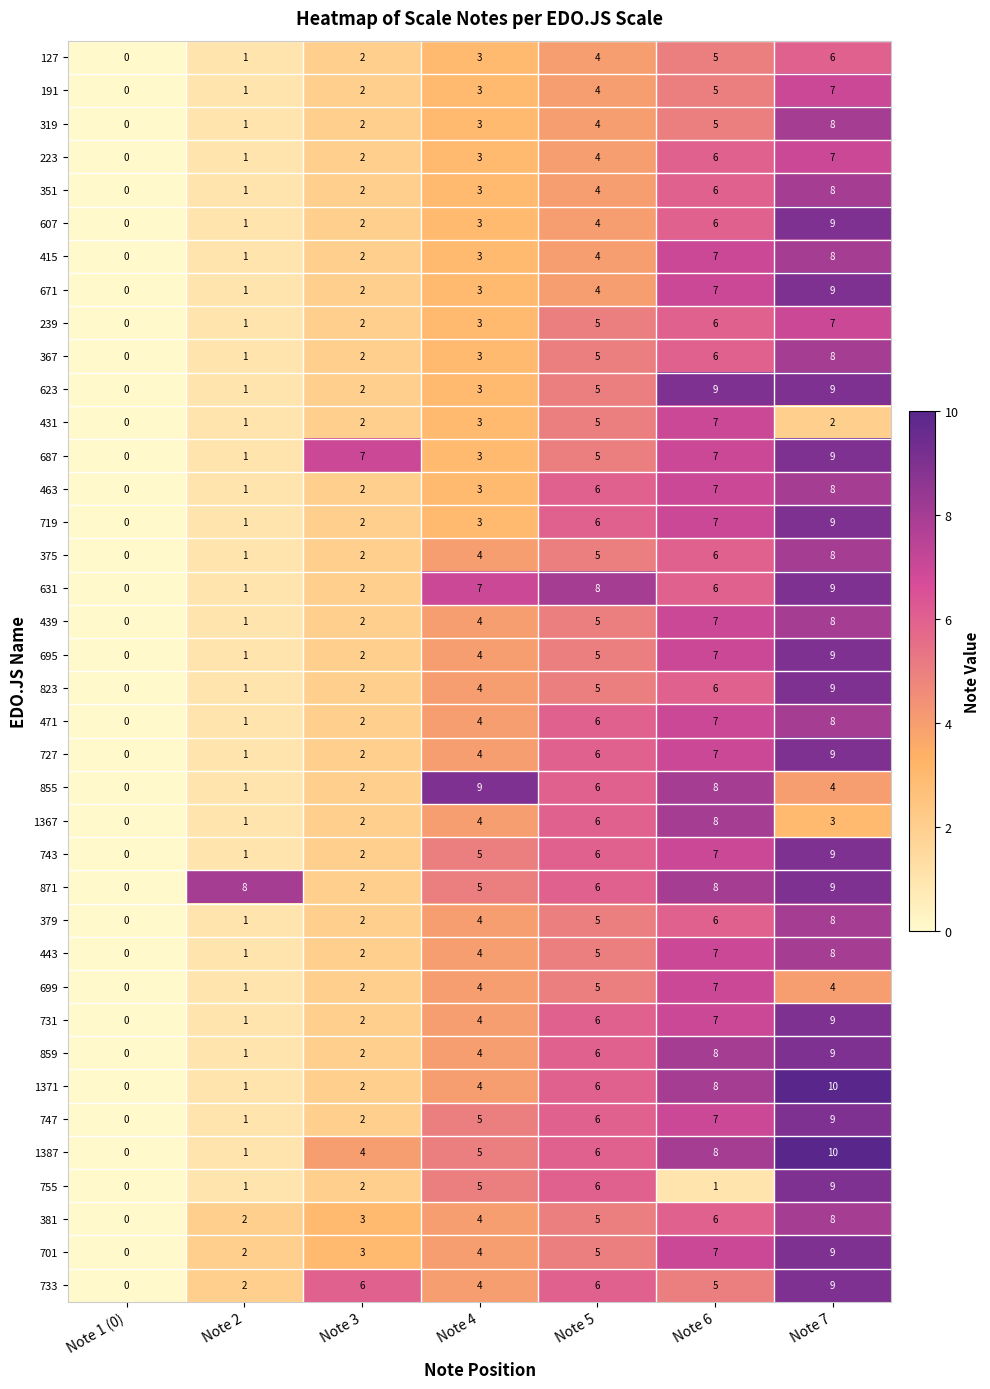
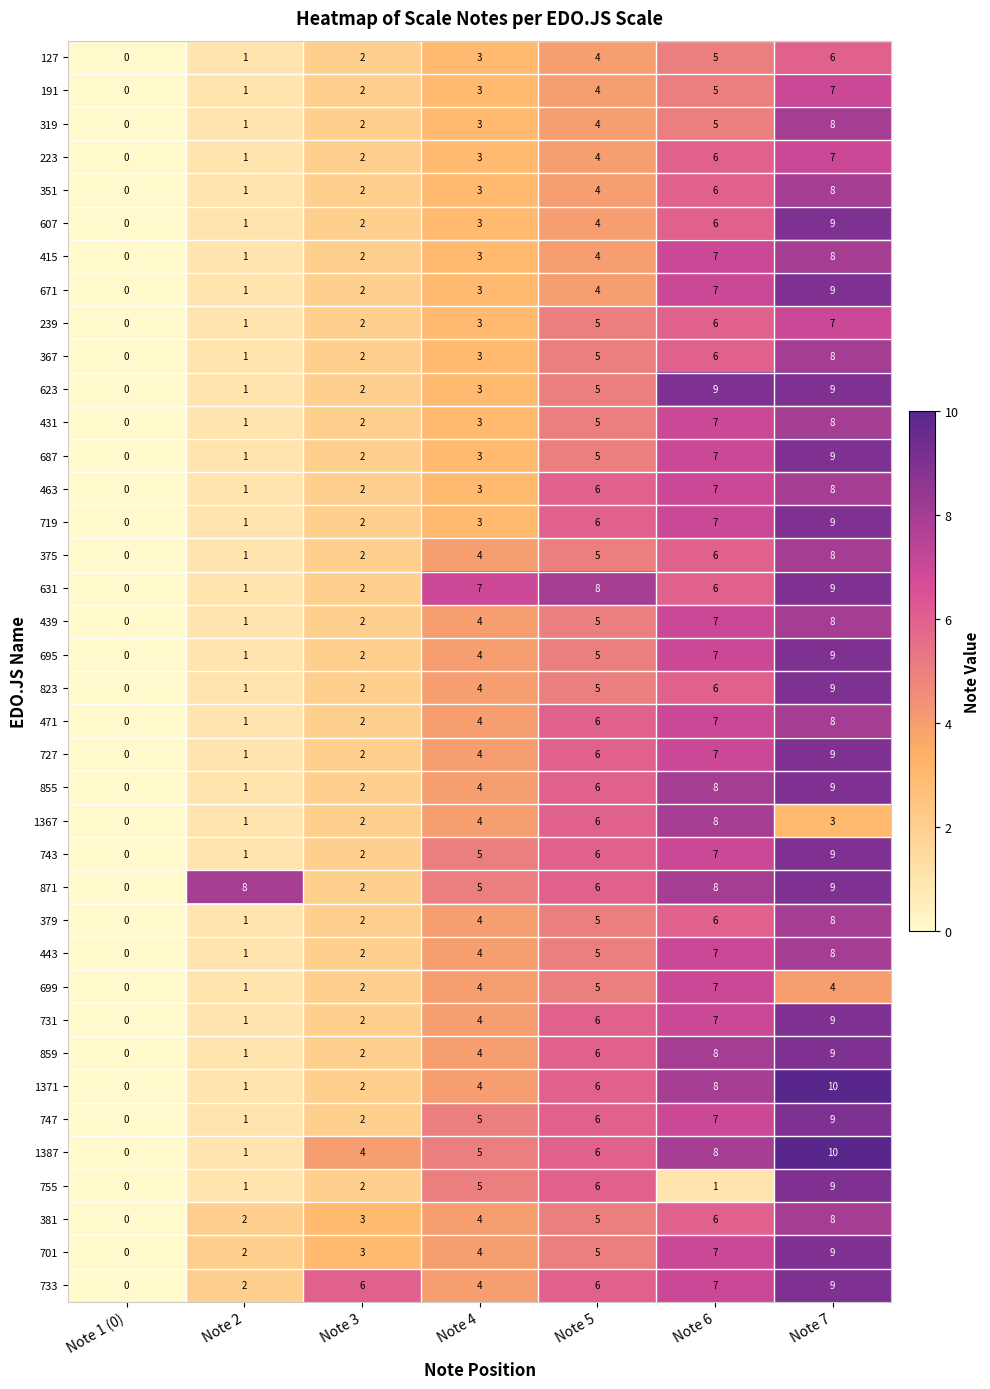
  {
    "431": {
      "Note 1 (0)": 0,
      "Note 2": 1,
      "Note 3": 2,
      "Note 4": 3,
      "Note 5": 5,
      "Note 6": 7,
-     "Note 7": 2
+     "Note 7": 8
    },
    "687": {
      "Note 1 (0)": 0,
      "Note 2": 1,
-     "Note 3": 7,
+     "Note 3": 2,
      "Note 4": 3,
      "Note 5": 5,
      "Note 6": 7,
      "Note 7": 9
    },
    "855": {
      "Note 1 (0)": 0,
      "Note 2": 1,
      "Note 3": 2,
-     "Note 4": 9,
+     "Note 4": 4,
      "Note 5": 6,
      "Note 6": 8,
-     "Note 7": 4
+     "Note 7": 9
    },
    "733": {
      "Note 1 (0)": 0,
      "Note 2": 2,
      "Note 3": 6,
      "Note 4": 4,
      "Note 5": 6,
-     "Note 6": 5,
+     "Note 6": 7,
      "Note 7": 9
    }
  }
